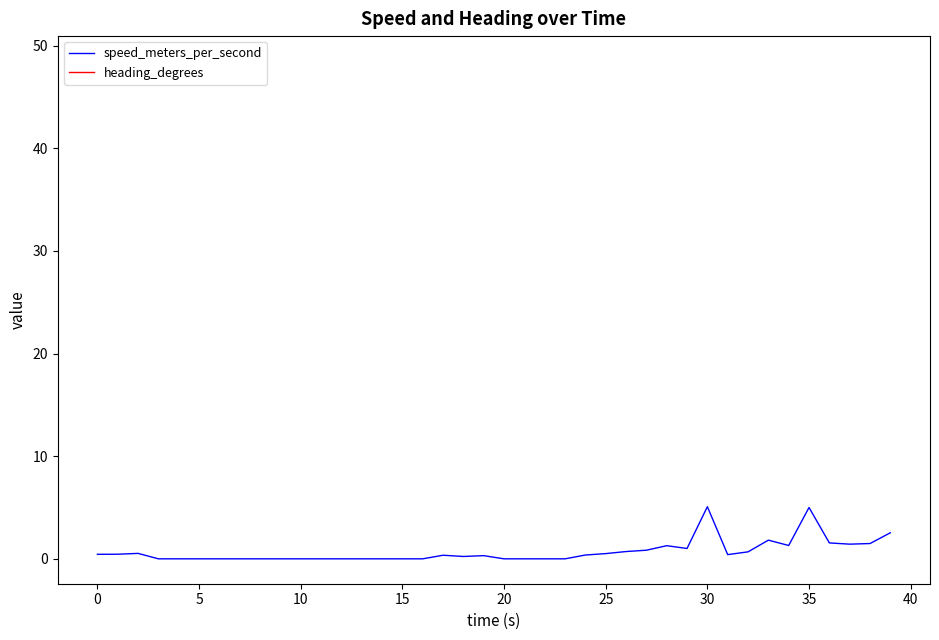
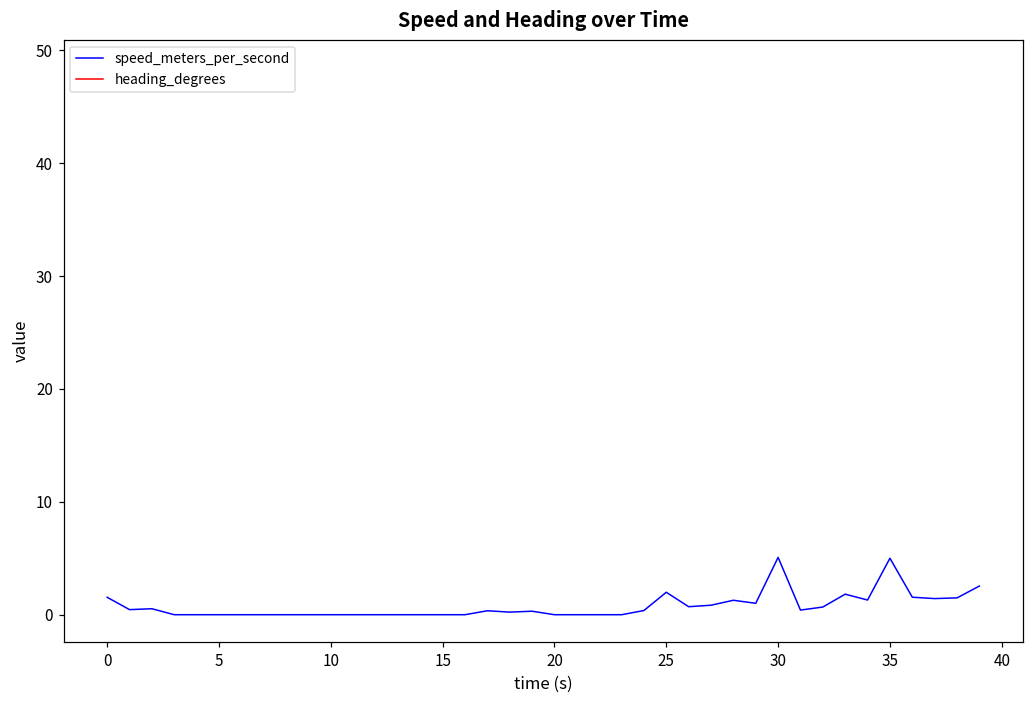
  {
    "speed_meters_per_second": {
-     "0": 0.4,
+     "0": 1.5,
      "5": 0.0,
      "10": 0.0,
      "15": 0.0,
      "20": 0.0,
-     "25": 0.5,
+     "25": 2.0,
      "30": 5.1,
      "35": 5.0
    }
  }
